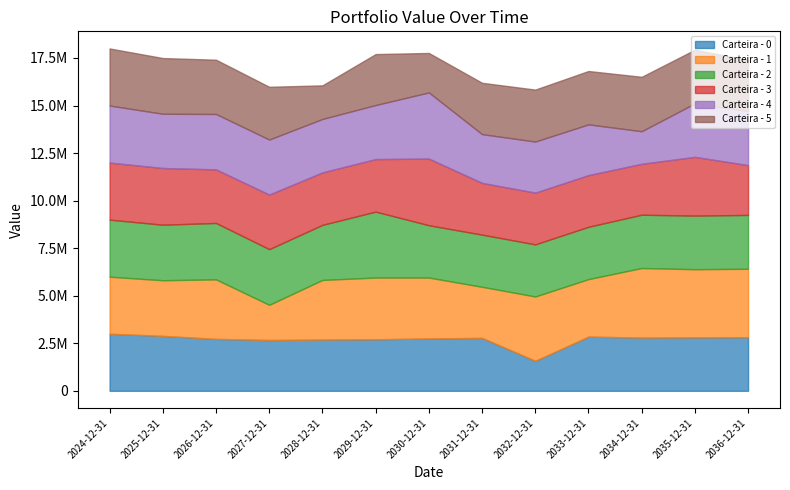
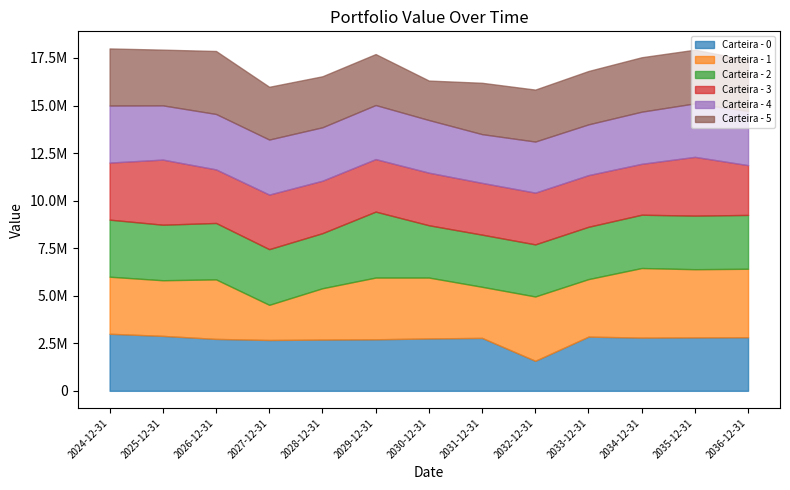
  {
    "Carteira - 0": {
      "2024-12-31": 3000000,
      "2025-12-31": 2900000,
      "2026-12-31": 2700000,
      "2027-12-31": 2700000,
      "2028-12-31": 2700000,
      "2029-12-31": 2700000,
      "2030-12-31": 2800000,
      "2031-12-31": 2800000,
      "2032-12-31": 1600000,
      "2033-12-31": 2900000,
      "2034-12-31": 2800000,
      "2035-12-31": 2800000,
      "2036-12-31": 2800000
    },
    "Carteira - 1": {
      "2024-12-31": 3000000,
      "2025-12-31": 2900000,
      "2026-12-31": 3100000,
      "2027-12-31": 1800000,
-     "2028-12-31": 3100000,
+     "2028-12-31": 2700000,
      "2029-12-31": 3200000,
      "2030-12-31": 3200000,
      "2031-12-31": 2700000,
      "2032-12-31": 3400000,
      "2033-12-31": 3000000,
      "2034-12-31": 3700000,
      "2035-12-31": 3600000,
      "2036-12-31": 3600000
    },
    "Carteira - 2": {
      "2024-12-31": 3000000,
      "2025-12-31": 2900000,
      "2026-12-31": 3000000,
      "2027-12-31": 2900000,
      "2028-12-31": 2900000,
      "2029-12-31": 3500000,
      "2030-12-31": 2700000,
      "2031-12-31": 2700000,
      "2032-12-31": 2700000,
      "2033-12-31": 2800000,
      "2034-12-31": 2800000,
      "2035-12-31": 2800000,
      "2036-12-31": 2800000
    },
    "Carteira - 3": {
      "2024-12-31": 3000000,
-     "2025-12-31": 3000000,
+     "2025-12-31": 3400000,
      "2026-12-31": 2800000,
      "2027-12-31": 2900000,
      "2028-12-31": 2800000,
      "2029-12-31": 2800000,
-     "2030-12-31": 3500000,
+     "2030-12-31": 2800000,
      "2031-12-31": 2700000,
      "2032-12-31": 2700000,
      "2033-12-31": 2700000,
      "2034-12-31": 2700000,
      "2035-12-31": 3100000,
      "2036-12-31": 2600000
    },
    "Carteira - 4": {
      "2024-12-31": 3000000,
      "2025-12-31": 2900000,
      "2026-12-31": 2900000,
      "2027-12-31": 2900000,
      "2028-12-31": 2800000,
      "2029-12-31": 2800000,
-     "2030-12-31": 3500000,
+     "2030-12-31": 2800000,
      "2031-12-31": 2600000,
      "2032-12-31": 2700000,
      "2033-12-31": 2700000,
-     "2034-12-31": 1700000
+     "2034-12-31": 2700000
    },
    "Carteira - 5": {
      "2024-12-31": 3000000,
      "2025-12-31": 2900000,
-     "2026-12-31": 2900000,
+     "2026-12-31": 3300000,
      "2027-12-31": 2800000,
-     "2028-12-31": 1800000,
+     "2028-12-31": 2700000,
      "2029-12-31": 2700000,
      "2030-12-31": 2100000,
      "2031-12-31": 2700000,
      "2032-12-31": 2700000,
      "2033-12-31": 2800000,
      "2034-12-31": 2900000
    }
  }
